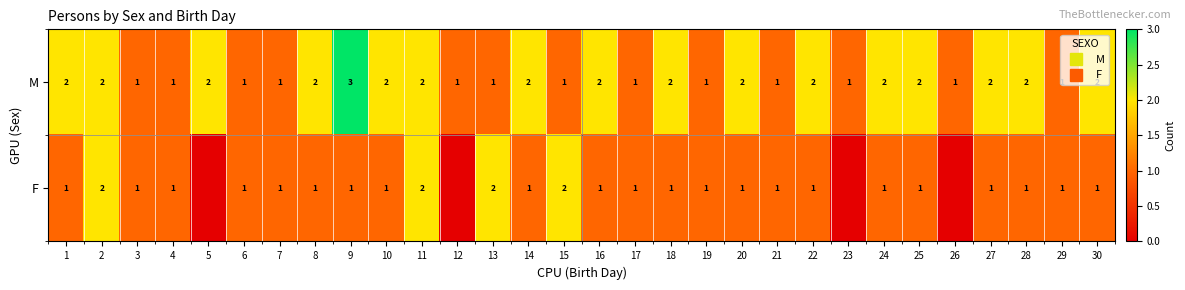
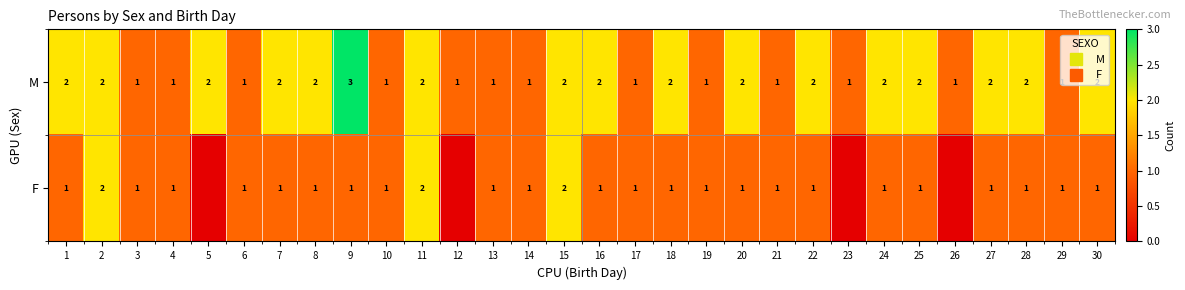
  {
    "M": {
      "1": 2,
      "2": 2,
      "3": 1,
      "4": 1,
      "5": 2,
      "6": 1,
-     "7": 1,
+     "7": 2,
      "8": 2,
      "9": 3,
-     "10": 2,
+     "10": 1,
      "11": 2,
      "12": 1,
      "13": 1,
-     "14": 2,
-     "15": 1,
+     "14": 1,
+     "15": 2,
      "16": 2,
      "17": 1,
      "18": 2,
      "19": 1,
      "20": 2,
      "21": 1,
      "22": 2,
      "23": 1,
      "24": 2,
      "25": 2,
      "26": 1,
      "27": 2,
      "28": 2
    },
    "F": {
      "1": 1,
      "2": 2,
      "3": 1,
      "4": 1,
      "6": 1,
      "7": 1,
      "8": 1,
      "9": 1,
      "10": 1,
      "11": 2,
-     "13": 2,
+     "13": 1,
      "14": 1,
      "15": 2,
      "16": 1,
      "17": 1,
      "18": 1,
      "19": 1,
      "20": 1,
      "21": 1,
      "22": 1,
      "24": 1,
      "25": 1,
      "27": 1,
      "28": 1,
      "29": 1,
      "30": 1
    }
  }
